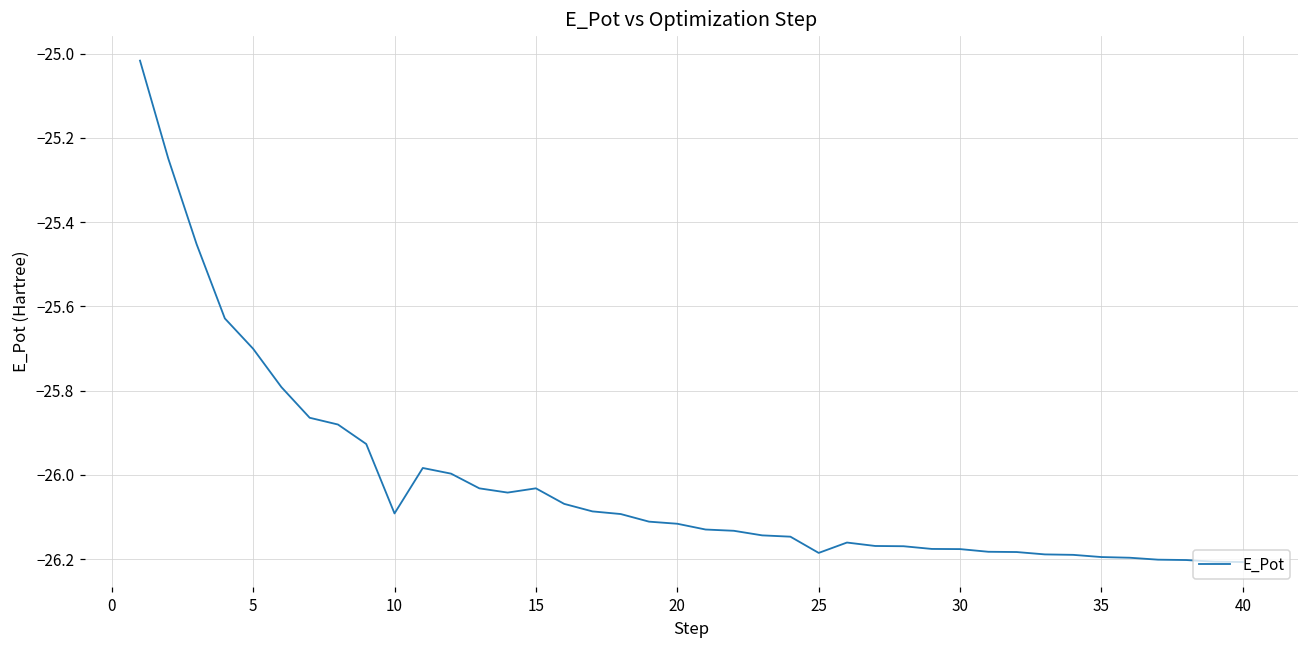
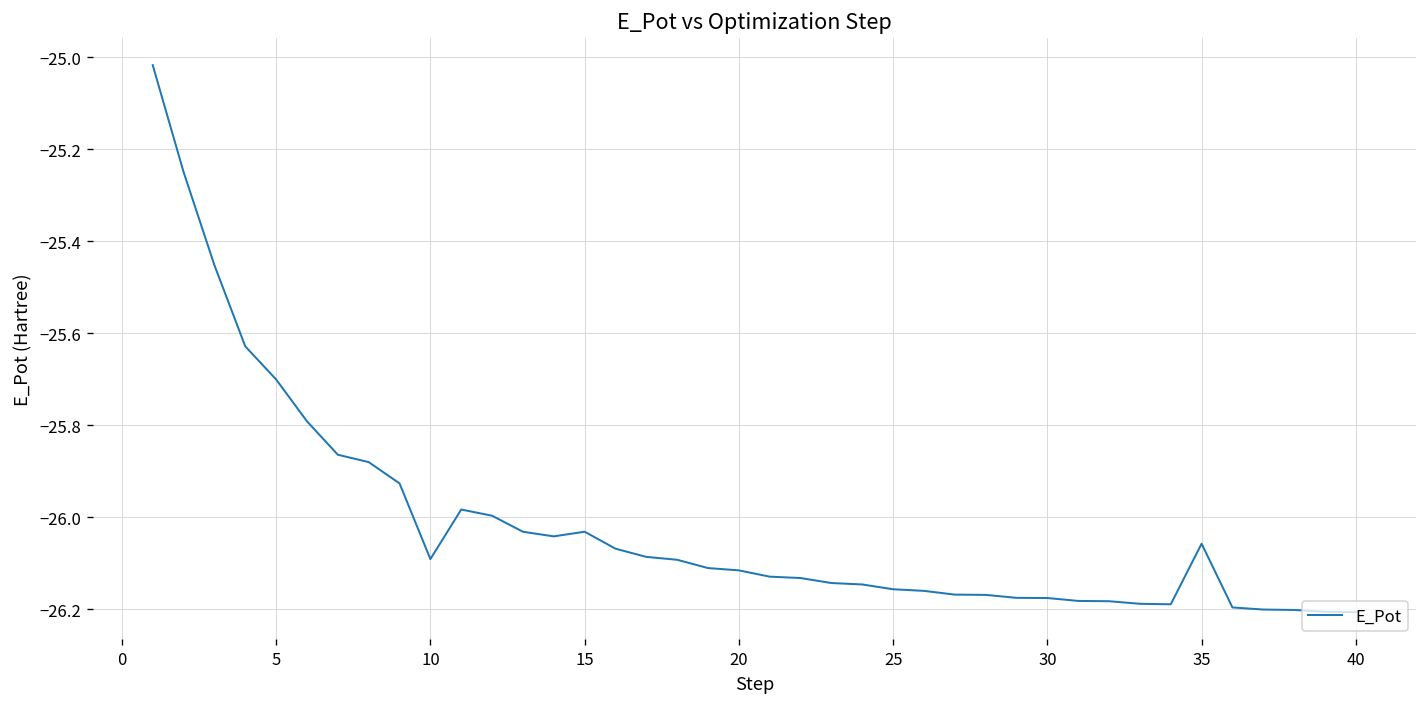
  {
    "5": -25.70,
    "10": -26.09,
    "15": -26.03,
    "20": -26.12,
-   "25": -26.19,
+   "25": -26.16,
    "30": -26.18,
-   "35": -26.19
+   "35": -26.06
  }
